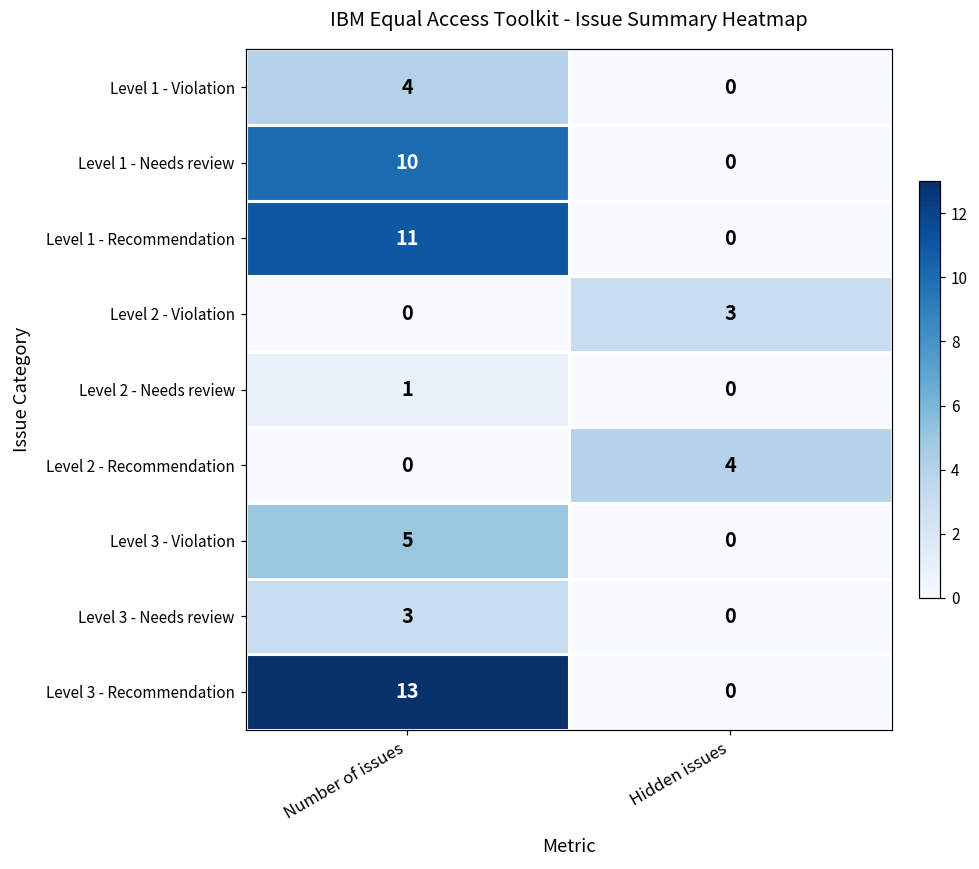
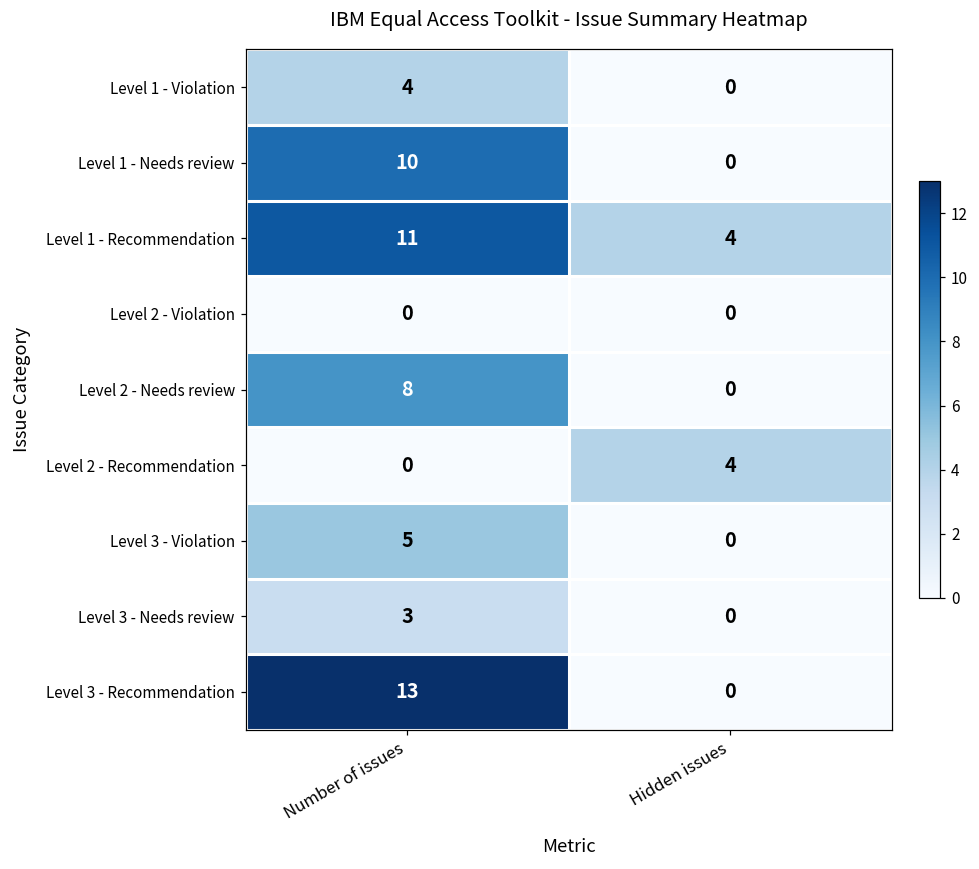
  {
    "Level 1 - Violation": {
      "Number of issues": 4,
      "Hidden issues": 0
    },
    "Level 1 - Needs review": {
      "Number of issues": 10,
      "Hidden issues": 0
    },
    "Level 1 - Recommendation": {
      "Number of issues": 11,
-     "Hidden issues": 0
+     "Hidden issues": 4
    },
    "Level 2 - Violation": {
      "Number of issues": 0,
-     "Hidden issues": 3
+     "Hidden issues": 0
    },
    "Level 2 - Needs review": {
-     "Number of issues": 1,
+     "Number of issues": 8,
      "Hidden issues": 0
    },
    "Level 2 - Recommendation": {
      "Number of issues": 0,
      "Hidden issues": 4
    },
    "Level 3 - Violation": {
      "Number of issues": 5,
      "Hidden issues": 0
    },
    "Level 3 - Needs review": {
      "Number of issues": 3,
      "Hidden issues": 0
    },
    "Level 3 - Recommendation": {
      "Number of issues": 13,
      "Hidden issues": 0
    }
  }
